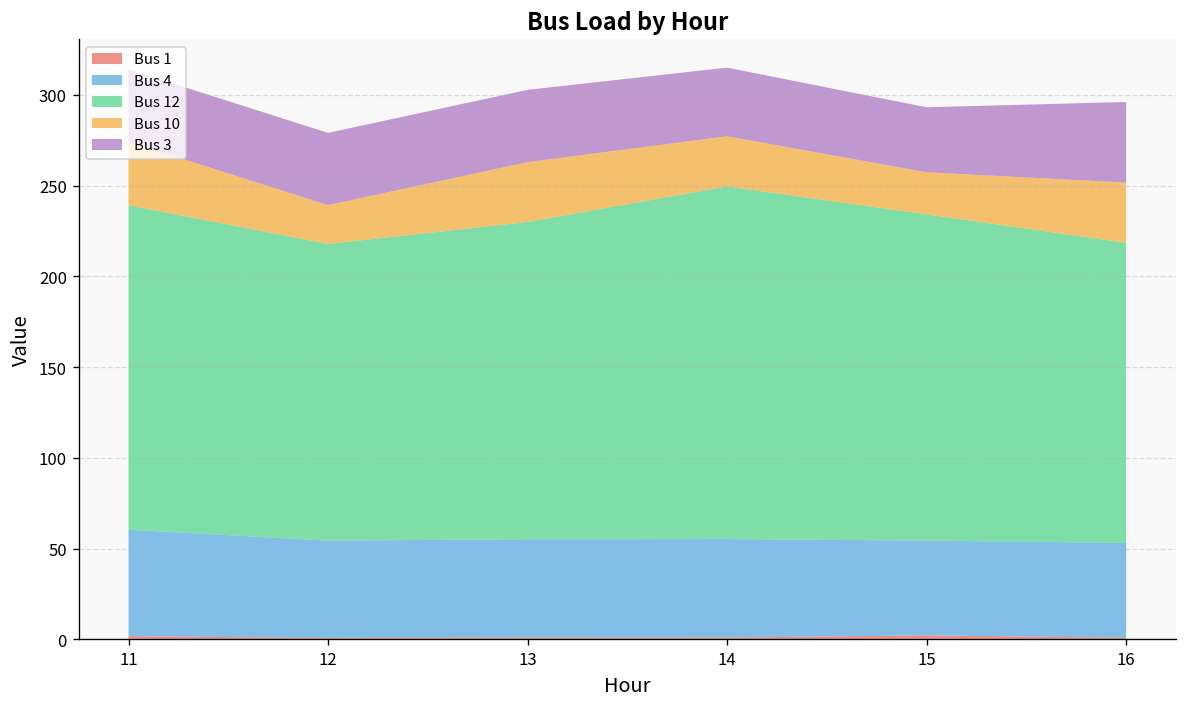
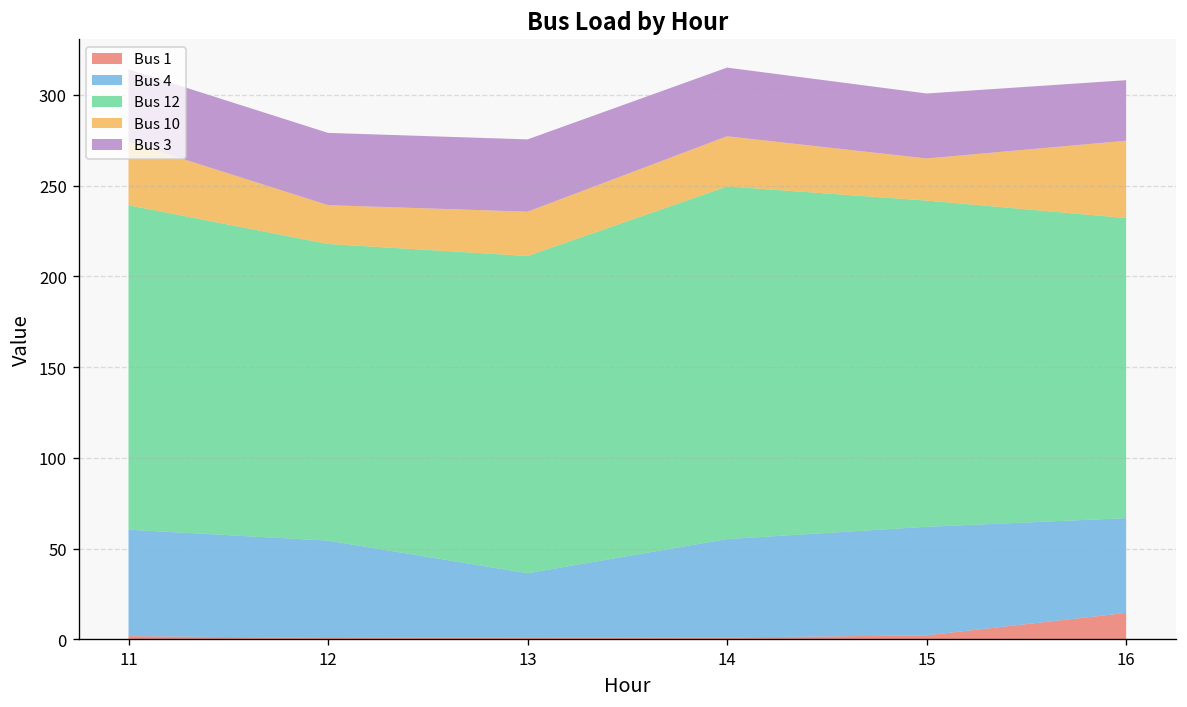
  {
    "Bus 1": {
      "11": 2,
      "15": 2,
-     "16": 1
+     "16": 15
    },
    "Bus 4": {
      "11": 59,
      "12": 54,
-     "13": 54,
+     "13": 35,
      "14": 54,
-     "15": 52,
+     "15": 60,
      "16": 52
    },
    "Bus 12": {
      "11": 179,
      "12": 163,
      "13": 175,
      "14": 194,
      "15": 180,
      "16": 165
    },
    "Bus 10": {
      "12": 21,
-     "13": 33,
+     "13": 24,
      "14": 28,
      "15": 23,
-     "16": 33
+     "16": 43
    },
    "Bus 3": {
      "12": 40,
      "13": 40,
      "14": 38,
      "15": 36,
-     "16": 44
+     "16": 33
    }
  }
